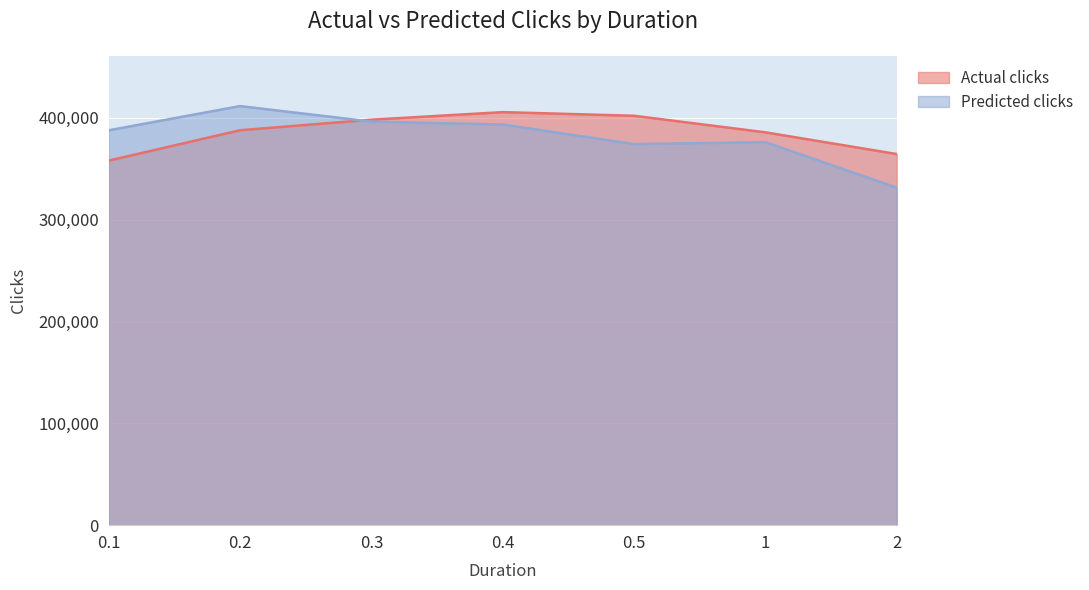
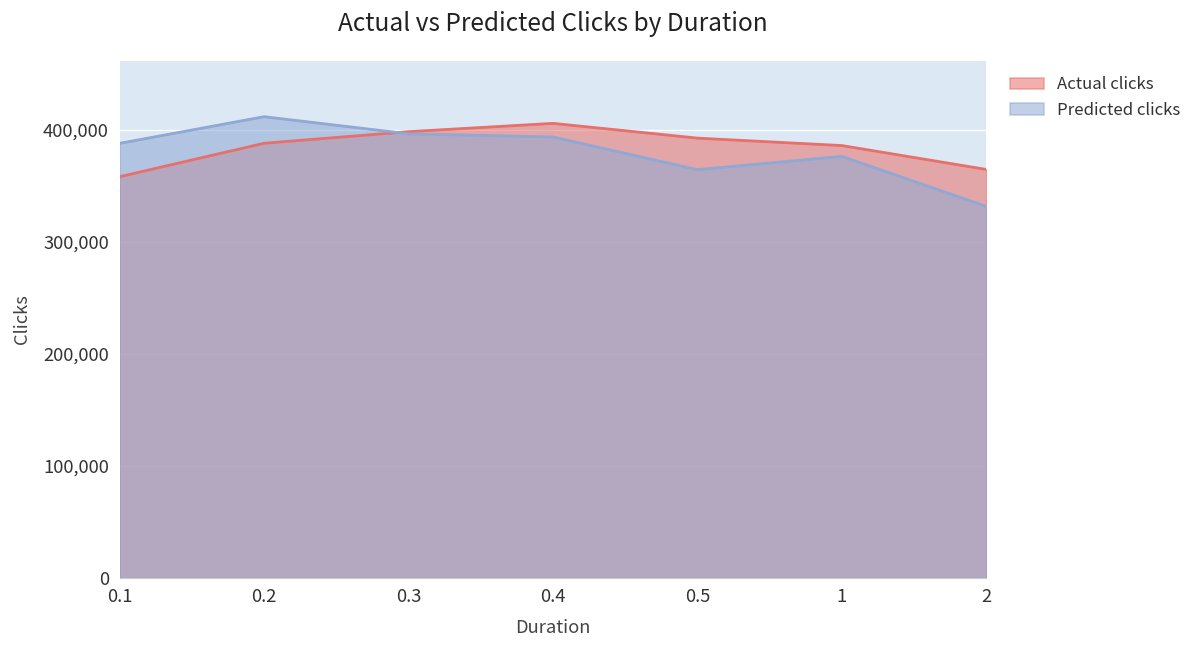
  {
    "Actual clicks": {
      "0.1": "358,000",
      "0.2": "388,000",
      "0.4": "406,000",
-     "0.5": "402,000",
+     "0.5": "392,000",
      "1": "386,000",
      "2": "365,000"
    },
    "Predicted clicks": {
      "0.1": "388,000",
      "0.2": "412,000",
      "0.4": "394,000",
-     "0.5": "374,000",
+     "0.5": "364,000",
      "1": "376,000",
      "2": "332,000"
    }
  }
